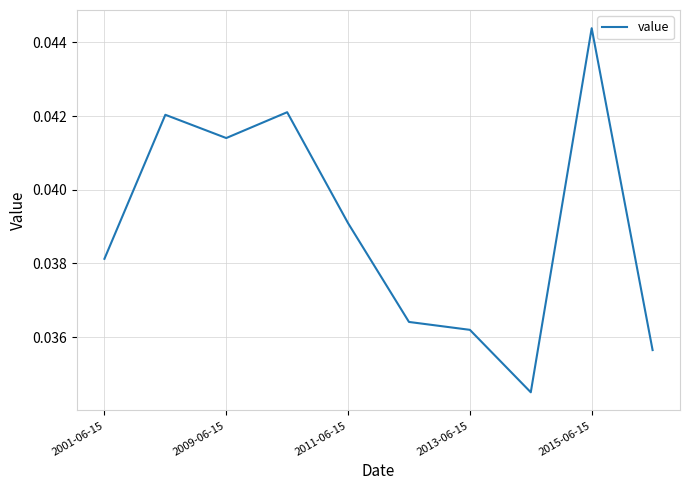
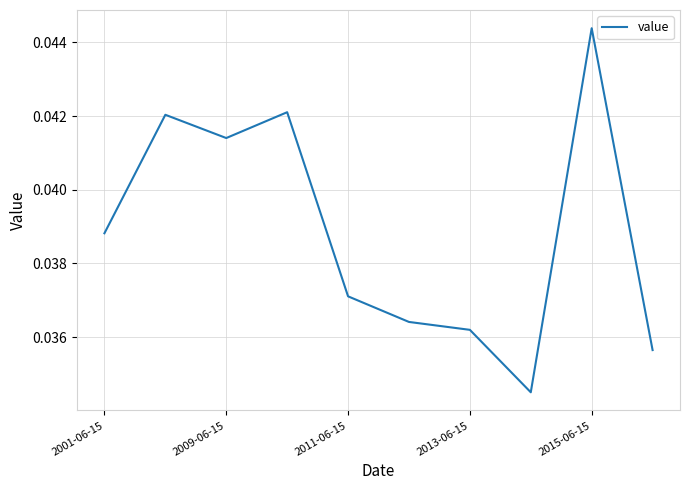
  {
-   "2001-06-15": 0.0381,
+   "2001-06-15": 0.0388,
    "2009-06-15": 0.0414,
-   "2011-06-15": 0.0391,
+   "2011-06-15": 0.0371,
    "2013-06-15": 0.0362,
    "2015-06-15": 0.0444
  }
